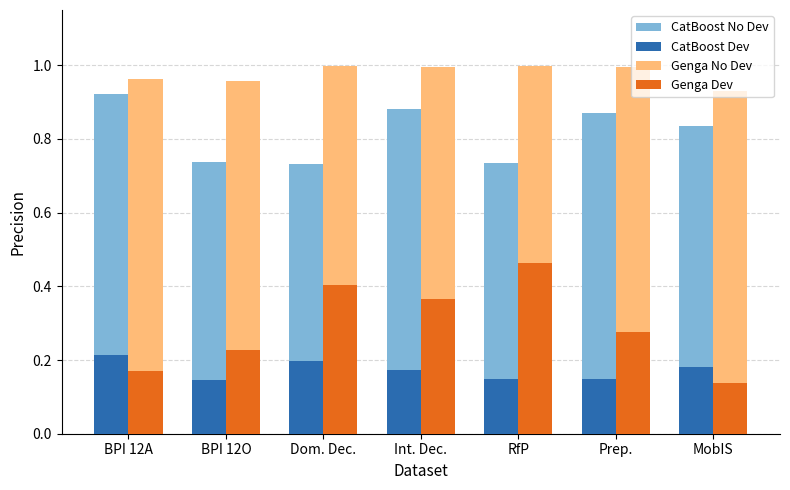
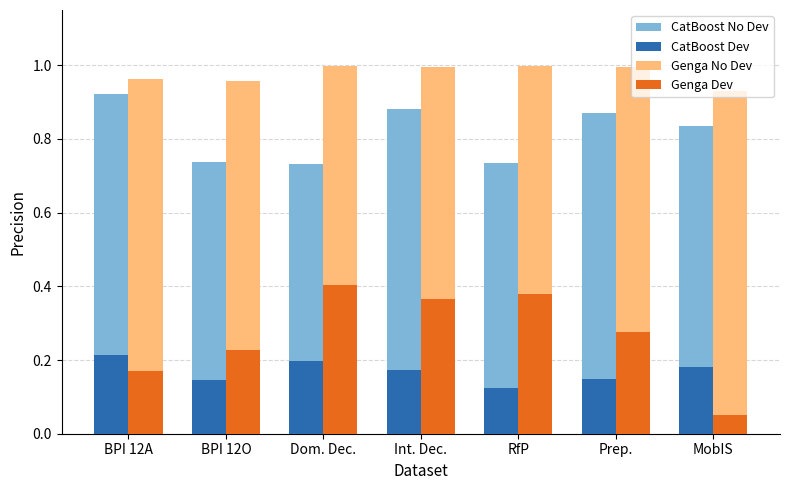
  {
    "CatBoost No Dev": {
      "BPI 12A": 0.92,
      "BPI 12O": 0.74,
      "Dom. Dec.": 0.73,
      "Int. Dec.": 0.88,
      "RfP": 0.74,
      "Prep.": 0.87,
      "MobIS": 0.84
    },
    "CatBoost Dev": {
-     "RfP": 0.15
+     "RfP": 0.12
    },
    "Genga No Dev": {
      "BPI 12A": 0.96,
      "BPI 12O": 0.96,
      "Dom. Dec.": 1.00,
      "Int. Dec.": 1.00,
      "RfP": 1.00
    },
    "Genga Dev": {
-     "RfP": 0.46,
-     "MobIS": 0.14
+     "RfP": 0.38,
+     "MobIS": 0.05
    }
  }
